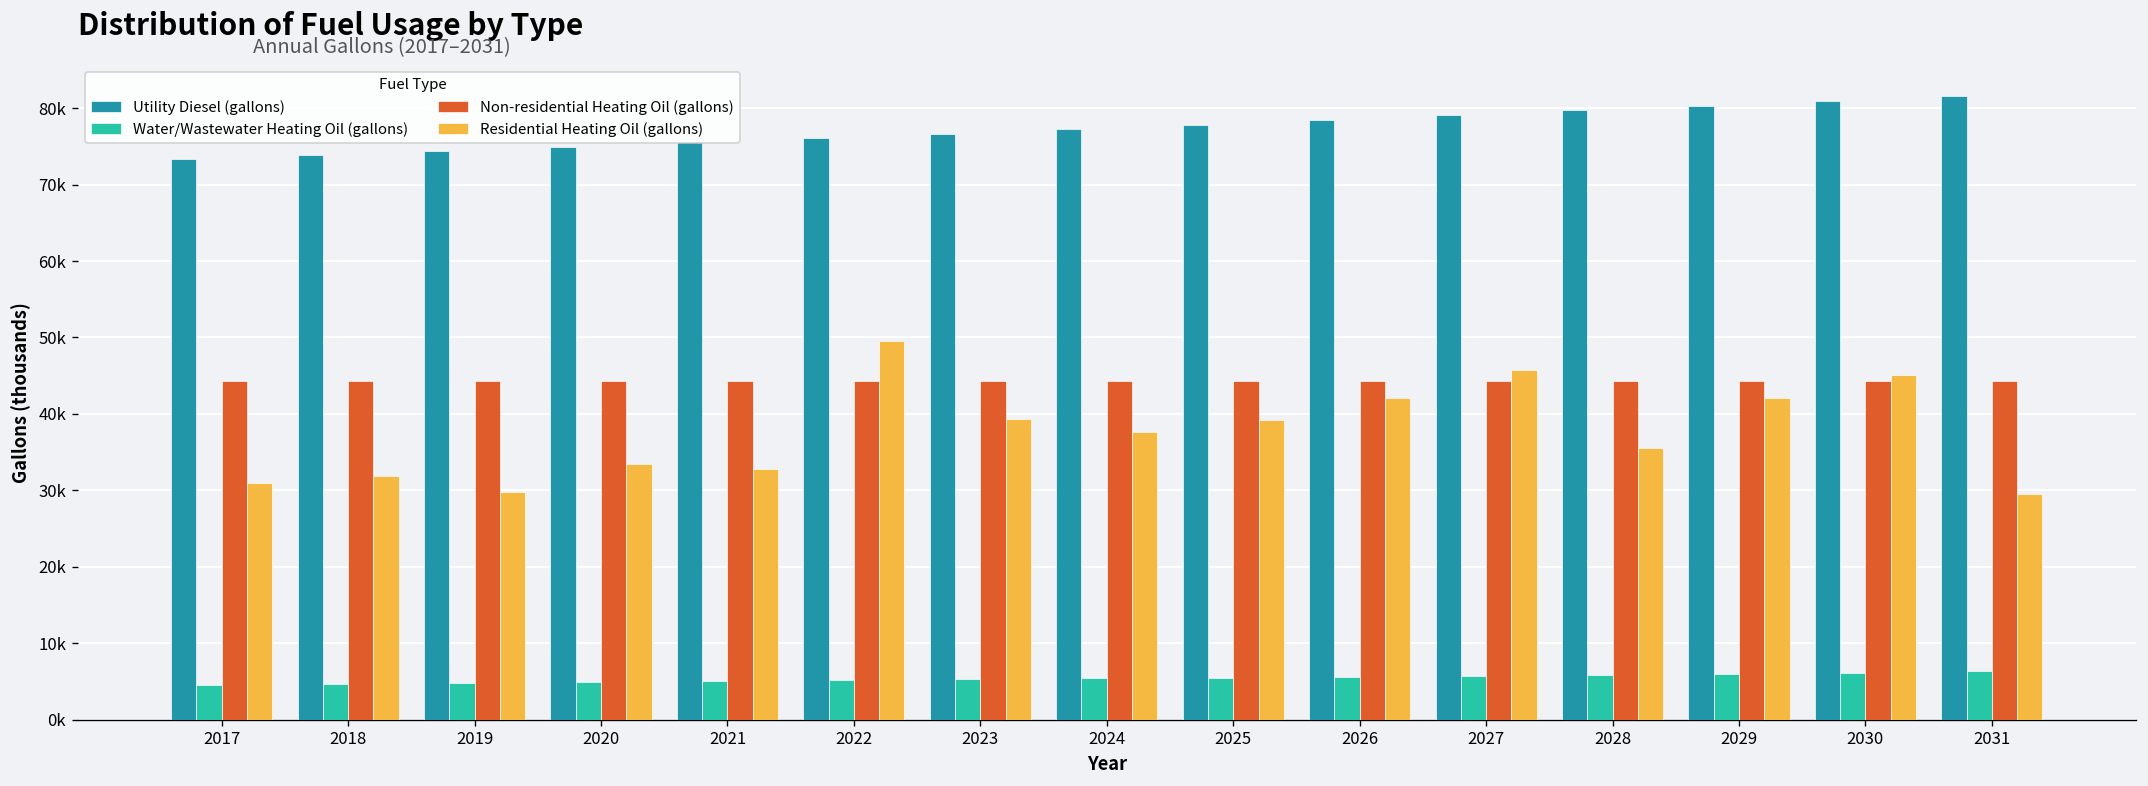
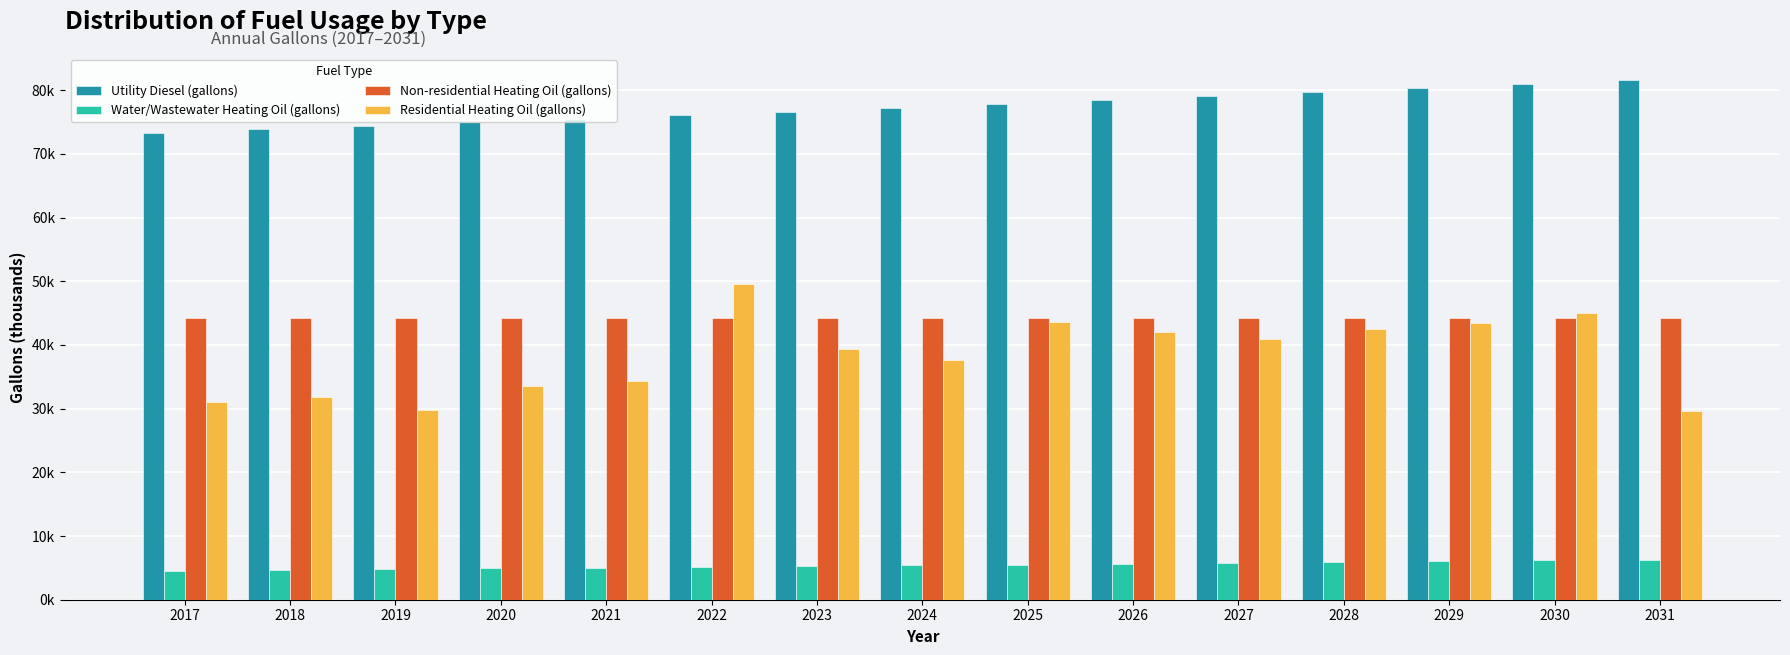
  {
    "Non-residential Heating Oil (gallons)": {
      "2017": 44000,
      "2018": 44000,
      "2019": 44000,
      "2020": 44000,
      "2021": 44000,
      "2022": 44000,
      "2023": 44000,
      "2024": 44000,
      "2025": 44000,
      "2026": 44000,
      "2027": 44000,
      "2028": 44000,
      "2029": 44000,
      "2030": 44000,
      "2031": 44000
    },
    "Residential Heating Oil (gallons)": {
      "2017": 31000,
      "2018": 32000,
      "2019": 30000,
      "2020": 33000,
-     "2021": 33000,
+     "2021": 34000,
      "2022": 50000,
      "2023": 39000,
      "2024": 38000,
-     "2025": 39000,
+     "2025": 44000,
      "2026": 42000,
-     "2027": 46000,
-     "2028": 36000,
-     "2029": 42000,
+     "2027": 41000,
+     "2028": 43000,
+     "2029": 43000,
      "2030": 45000,
      "2031": 30000
    }
  }
